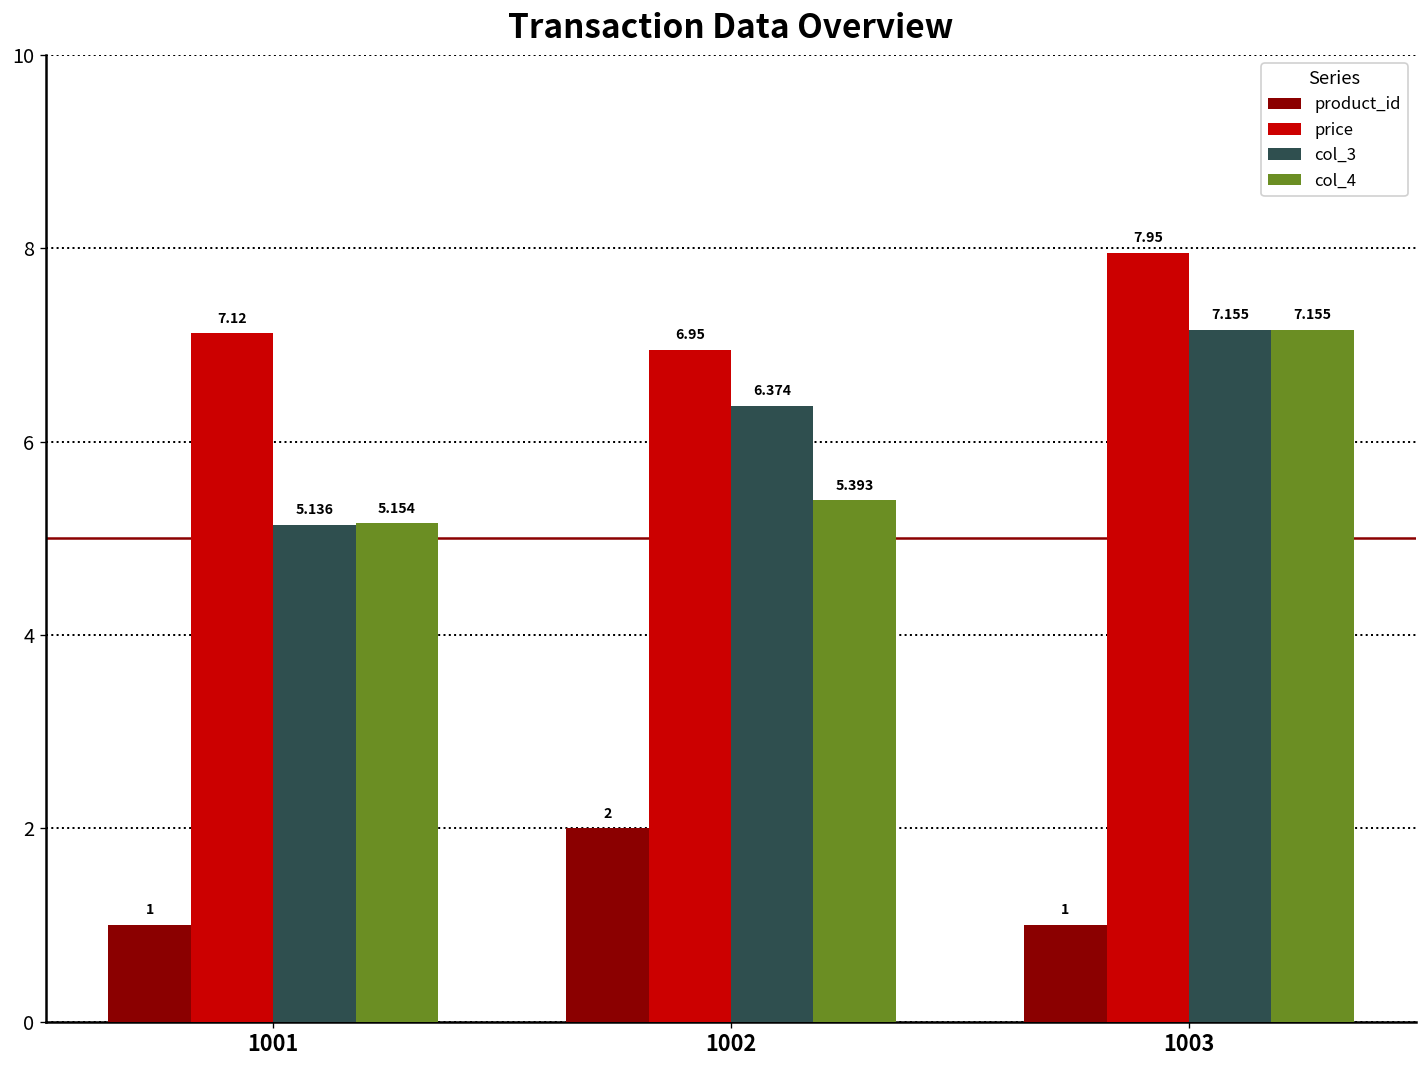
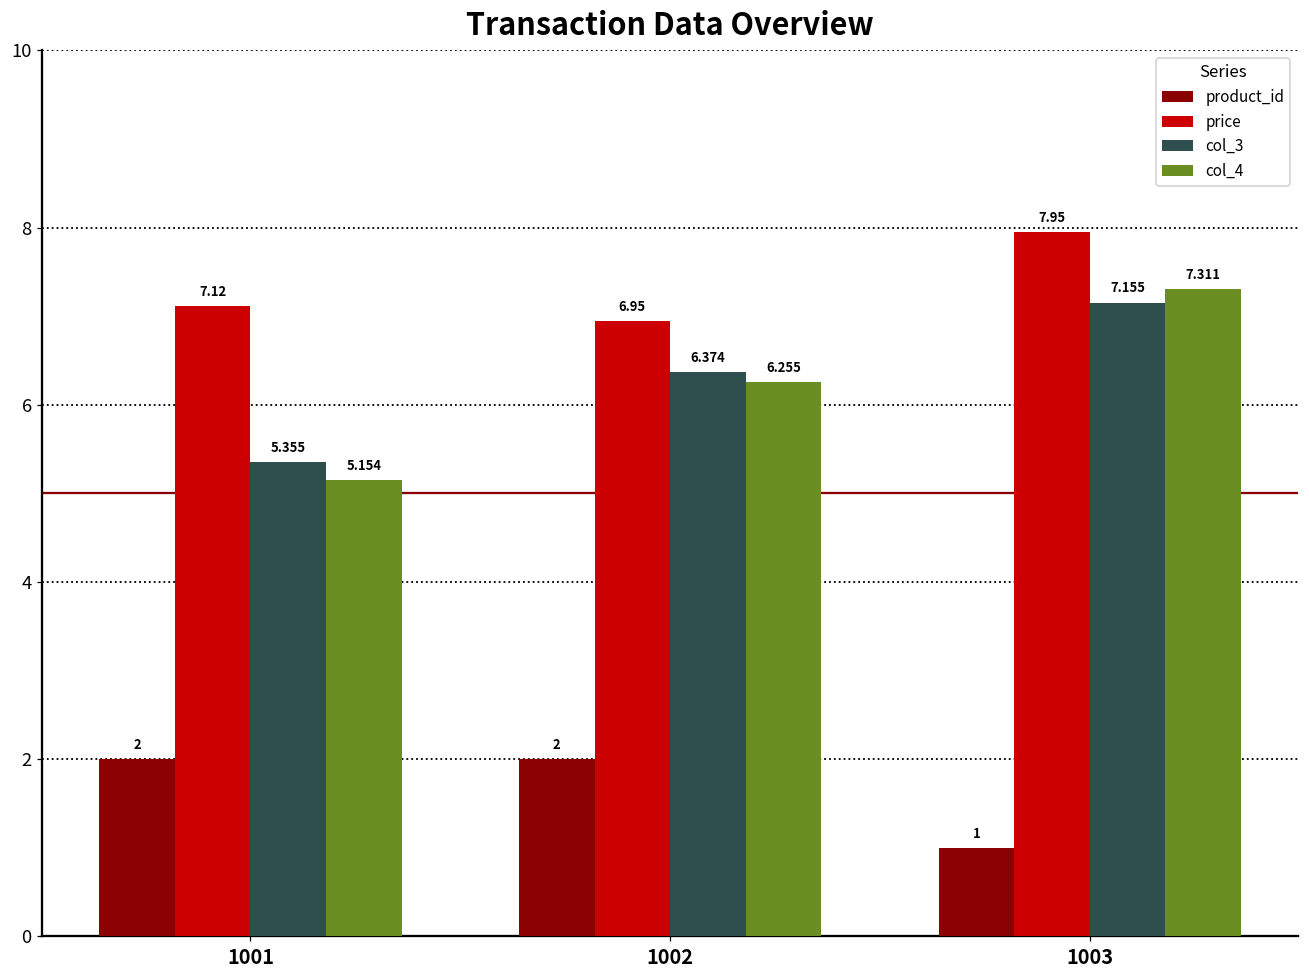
  {
    "product_id": {
-     "1001": 1,
+     "1001": 2,
      "1002": 2,
      "1003": 1
    },
    "price": {
      "1001": 7.12,
      "1002": 6.95,
      "1003": 7.95
    },
    "col_3": {
-     "1001": 5.136,
+     "1001": 5.355,
      "1002": 6.374,
      "1003": 7.155
    },
    "col_4": {
      "1001": 5.154,
-     "1002": 5.393,
-     "1003": 7.155
+     "1002": 6.255,
+     "1003": 7.311
    }
  }
